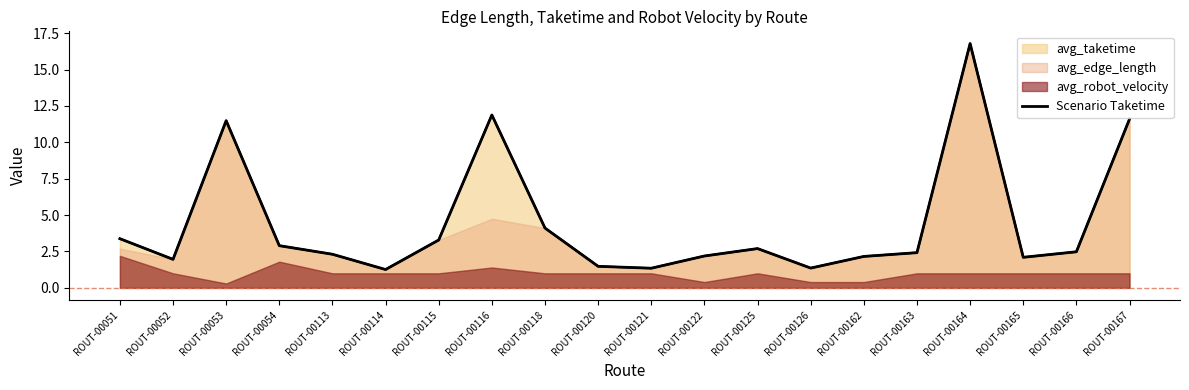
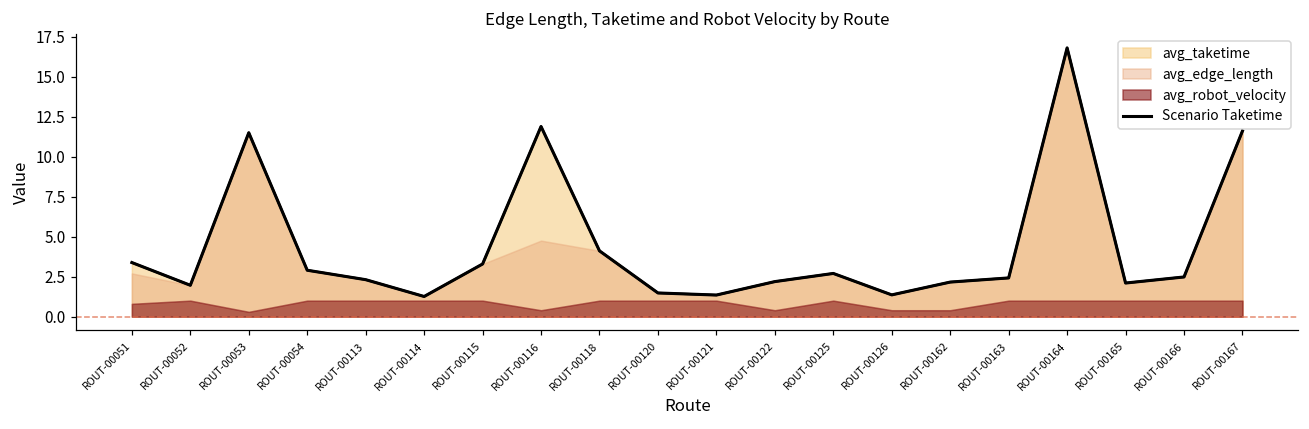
  {
    "avg_robot_velocity": {
-     "ROUT-00051": 2.2,
+     "ROUT-00051": 0.8,
      "ROUT-00052": 1.0,
      "ROUT-00053": 0.3,
-     "ROUT-00054": 1.8,
+     "ROUT-00054": 1.0,
      "ROUT-00113": 1.0,
      "ROUT-00114": 1.0,
      "ROUT-00115": 1.0,
-     "ROUT-00116": 1.4,
+     "ROUT-00116": 0.4,
      "ROUT-00118": 1.0,
      "ROUT-00120": 1.0,
      "ROUT-00121": 1.0,
      "ROUT-00122": 0.4,
      "ROUT-00125": 1.0,
      "ROUT-00126": 0.4,
      "ROUT-00162": 0.4,
      "ROUT-00163": 1.0,
      "ROUT-00164": 1.0,
      "ROUT-00165": 1.0,
      "ROUT-00166": 1.0,
      "ROUT-00167": 1.0
    }
  }
